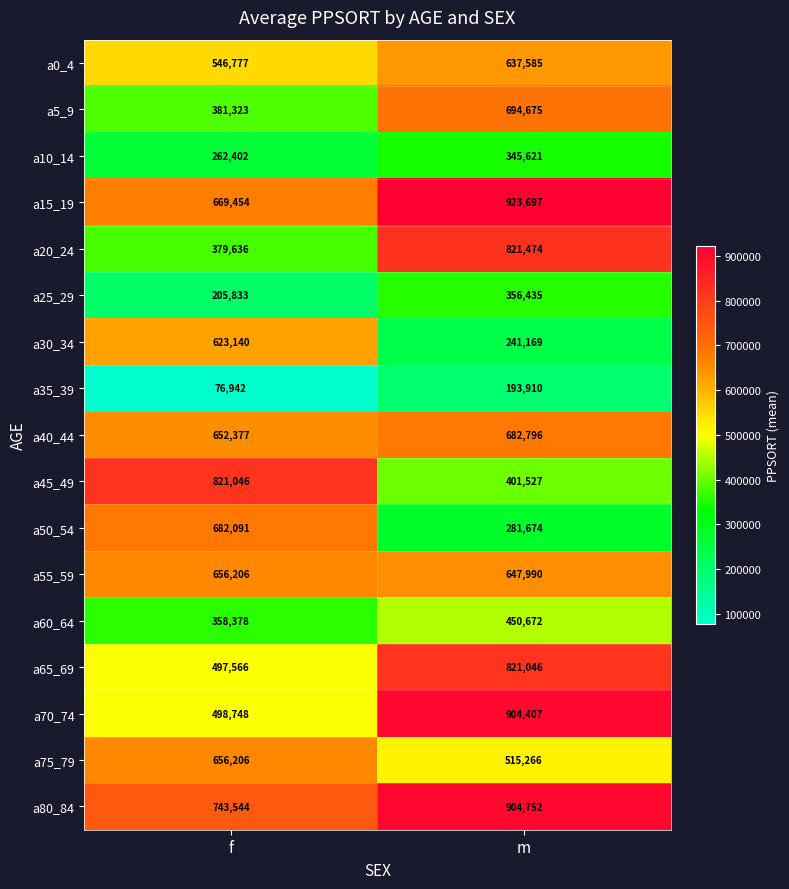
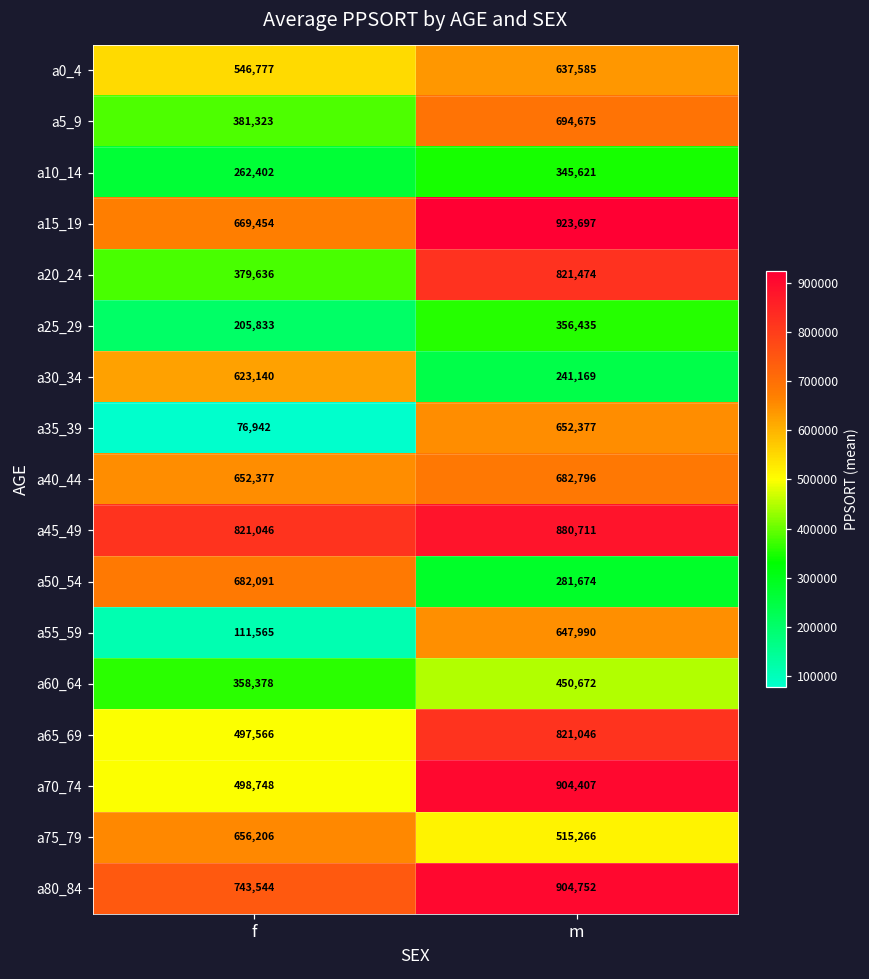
  {
    "a0_4": {
      "f": "546,777",
      "m": "637,585"
    },
    "a5_9": {
      "f": "381,323",
      "m": "694,675"
    },
    "a10_14": {
      "f": "262,402",
      "m": "345,621"
    },
    "a15_19": {
      "f": "669,454",
      "m": "923,697"
    },
    "a20_24": {
      "f": "379,636",
      "m": "821,474"
    },
    "a25_29": {
      "f": "205,833",
      "m": "356,435"
    },
    "a30_34": {
      "f": "623,140",
      "m": "241,169"
    },
    "a35_39": {
      "f": "76,942",
-     "m": "193,910"
+     "m": "652,377"
    },
    "a40_44": {
      "f": "652,377",
      "m": "682,796"
    },
    "a45_49": {
      "f": "821,046",
-     "m": "401,527"
+     "m": "880,711"
    },
    "a50_54": {
      "f": "682,091",
      "m": "281,674"
    },
    "a55_59": {
-     "f": "656,206",
+     "f": "111,565",
      "m": "647,990"
    },
    "a60_64": {
      "f": "358,378",
      "m": "450,672"
    },
    "a65_69": {
      "f": "497,566",
      "m": "821,046"
    },
    "a70_74": {
      "f": "498,748",
      "m": "904,407"
    },
    "a75_79": {
      "f": "656,206",
      "m": "515,266"
    },
    "a80_84": {
      "f": "743,544",
      "m": "904,752"
    }
  }
